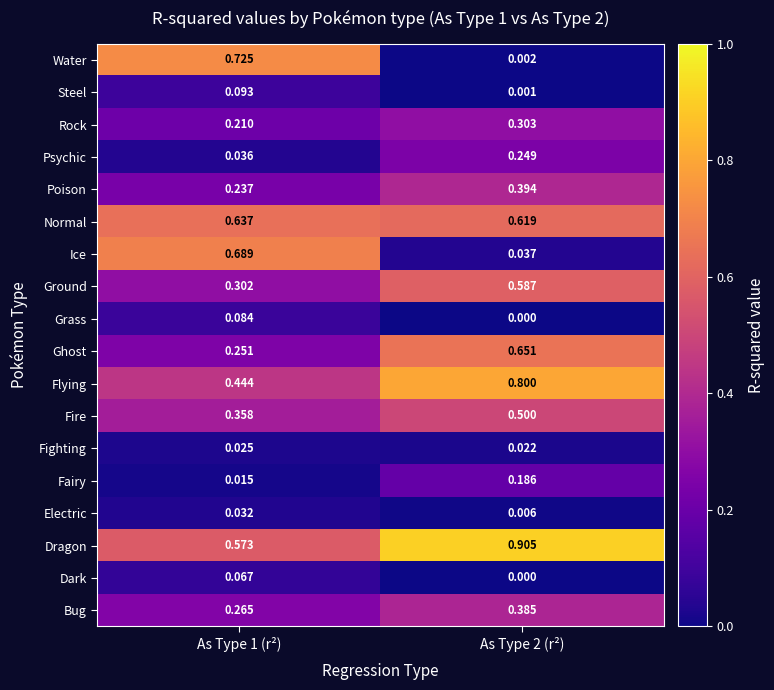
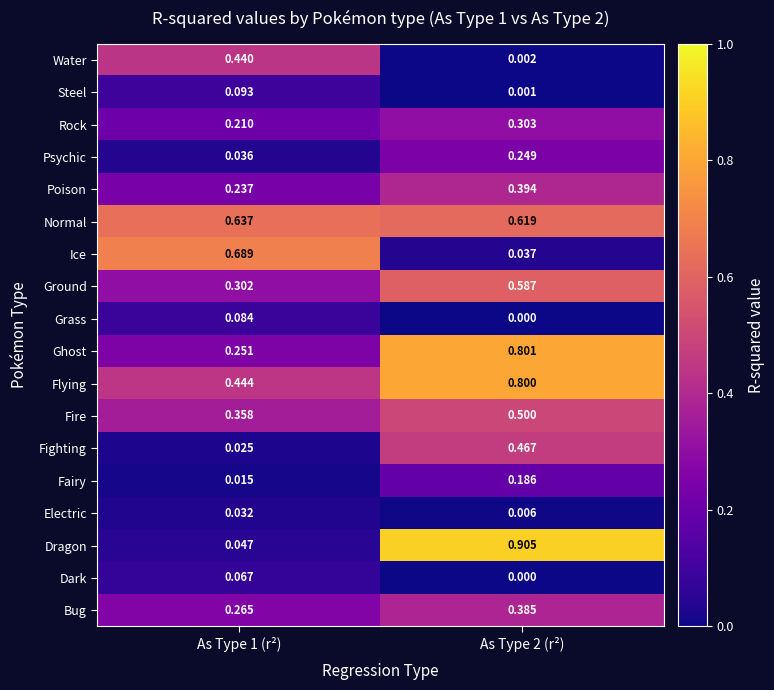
  {
    "Water": {
-     "As Type 1 (r²)": 0.725,
+     "As Type 1 (r²)": 0.440,
      "As Type 2 (r²)": 0.002
    },
    "Steel": {
      "As Type 1 (r²)": 0.093,
      "As Type 2 (r²)": 0.001
    },
    "Rock": {
      "As Type 1 (r²)": 0.210,
      "As Type 2 (r²)": 0.303
    },
    "Psychic": {
      "As Type 1 (r²)": 0.036,
      "As Type 2 (r²)": 0.249
    },
    "Poison": {
      "As Type 1 (r²)": 0.237,
      "As Type 2 (r²)": 0.394
    },
    "Normal": {
      "As Type 1 (r²)": 0.637,
      "As Type 2 (r²)": 0.619
    },
    "Ice": {
      "As Type 1 (r²)": 0.689,
      "As Type 2 (r²)": 0.037
    },
    "Ground": {
      "As Type 1 (r²)": 0.302,
      "As Type 2 (r²)": 0.587
    },
    "Grass": {
      "As Type 1 (r²)": 0.084,
      "As Type 2 (r²)": 0.000
    },
    "Ghost": {
      "As Type 1 (r²)": 0.251,
-     "As Type 2 (r²)": 0.651
+     "As Type 2 (r²)": 0.801
    },
    "Flying": {
      "As Type 1 (r²)": 0.444,
      "As Type 2 (r²)": 0.800
    },
    "Fire": {
      "As Type 1 (r²)": 0.358,
      "As Type 2 (r²)": 0.500
    },
    "Fighting": {
      "As Type 1 (r²)": 0.025,
-     "As Type 2 (r²)": 0.022
+     "As Type 2 (r²)": 0.467
    },
    "Fairy": {
      "As Type 1 (r²)": 0.015,
      "As Type 2 (r²)": 0.186
    },
    "Electric": {
      "As Type 1 (r²)": 0.032,
      "As Type 2 (r²)": 0.006
    },
    "Dragon": {
-     "As Type 1 (r²)": 0.573,
+     "As Type 1 (r²)": 0.047,
      "As Type 2 (r²)": 0.905
    },
    "Dark": {
      "As Type 1 (r²)": 0.067,
      "As Type 2 (r²)": 0.000
    },
    "Bug": {
      "As Type 1 (r²)": 0.265,
      "As Type 2 (r²)": 0.385
    }
  }
